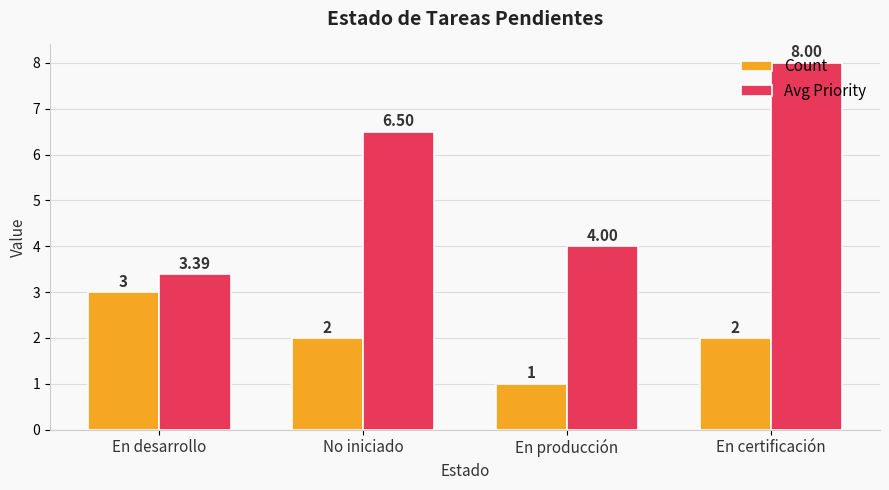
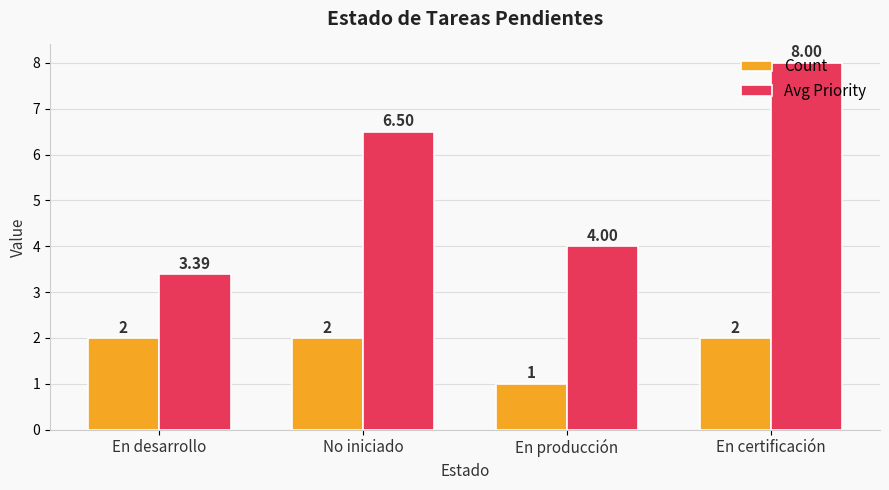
  {
    "Count": {
-     "En desarrollo": 3,
+     "En desarrollo": 2,
      "No iniciado": 2,
      "En producción": 1,
      "En certificación": 2
    },
    "Avg Priority": {
      "En desarrollo": 3.39,
      "No iniciado": 6.50,
      "En producción": 4.00,
      "En certificación": 8.00
    }
  }
